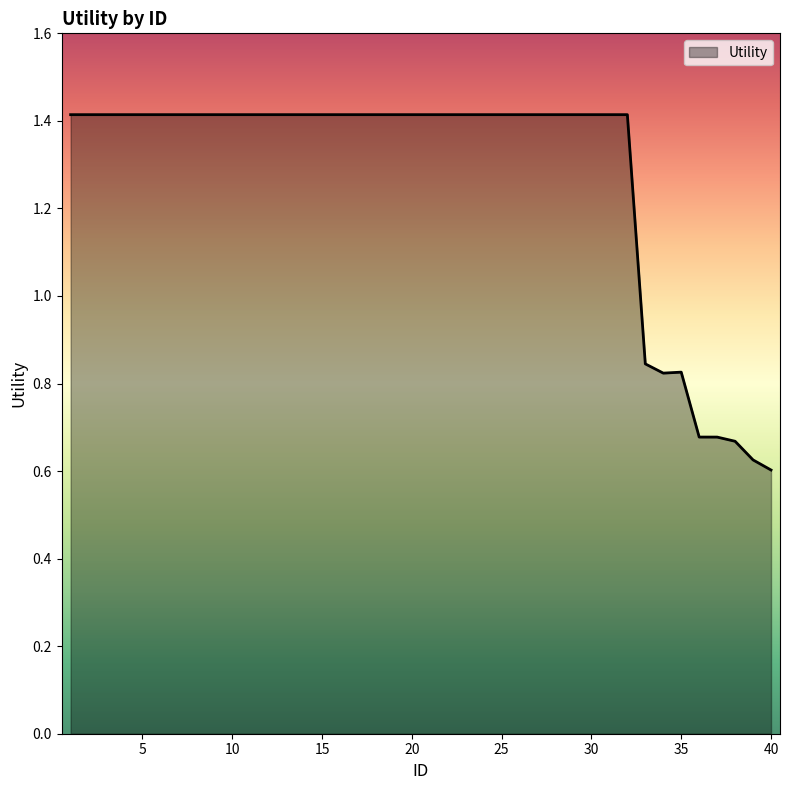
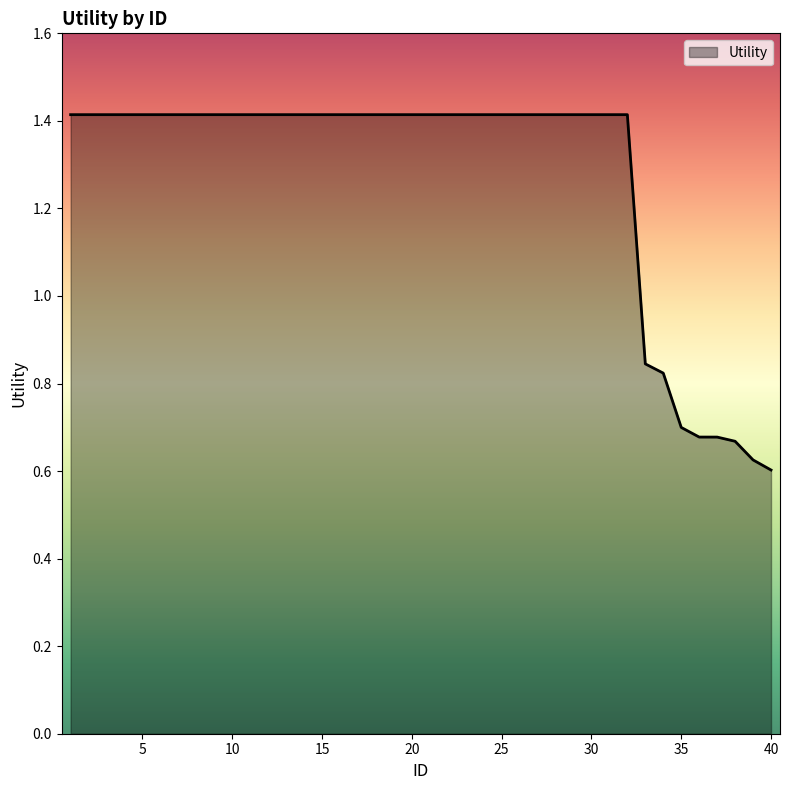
  {
    "5": 1.41,
    "10": 1.41,
    "15": 1.41,
    "20": 1.41,
    "25": 1.41,
    "30": 1.41,
-   "35": 0.83,
+   "35": 0.70,
    "40": 0.60
  }
